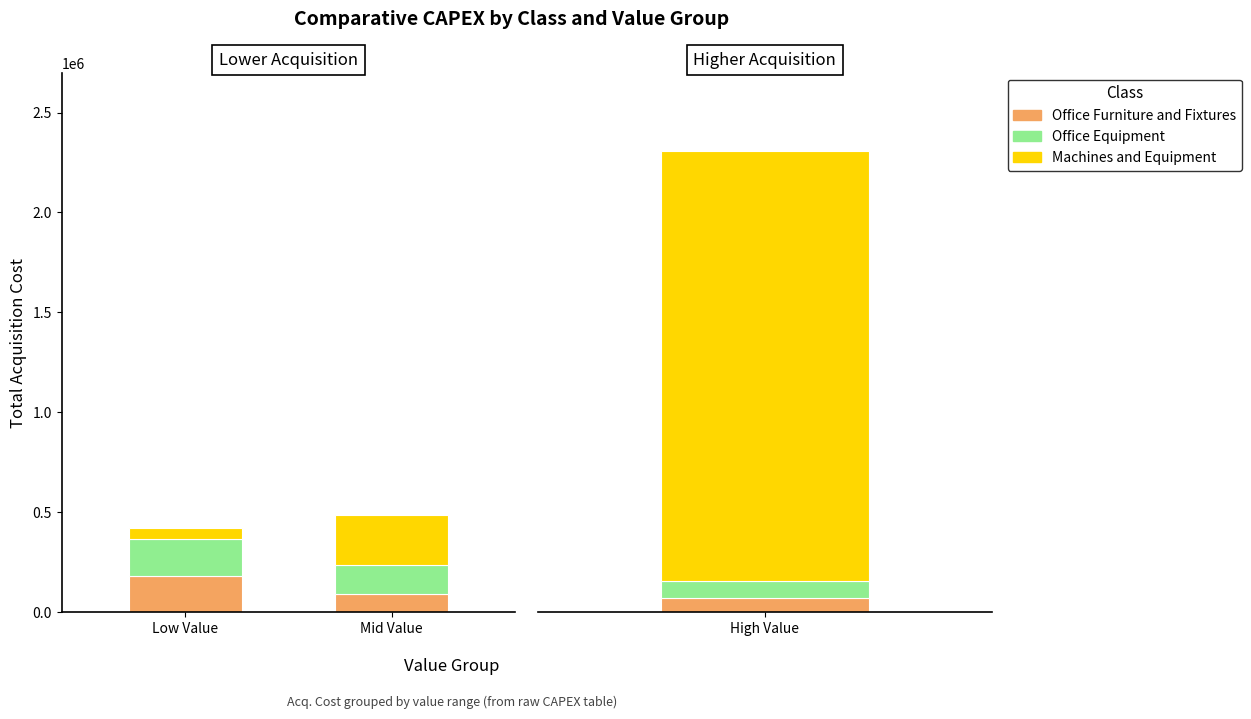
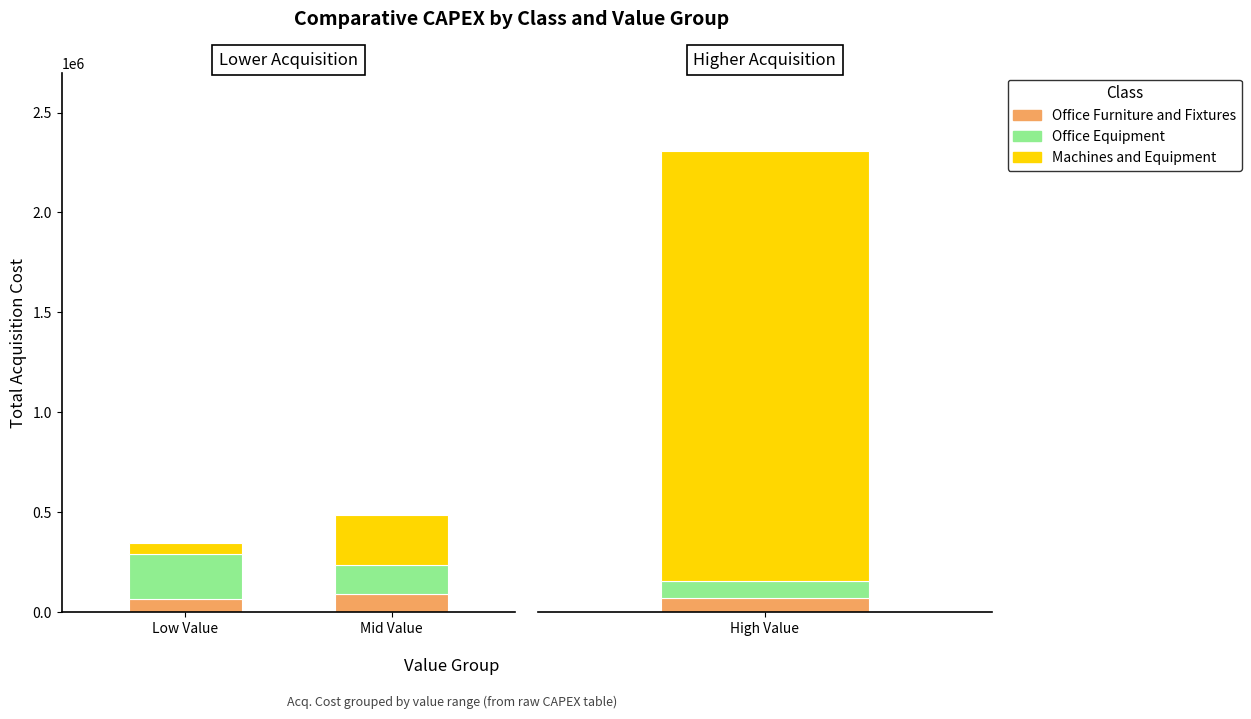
  {
    "Lower Acquisition": {
      "Office Furniture and Fixtures": {
-       "Low Value": 180000,
+       "Low Value": 60000,
        "Mid Value": 90000
      },
      "Office Equipment": {
-       "Low Value": 180000,
+       "Low Value": 230000,
        "Mid Value": 140000
      },
      "Machines and Equipment": {
        "Low Value": 50000,
        "Mid Value": 250000
      }
    }
  }
